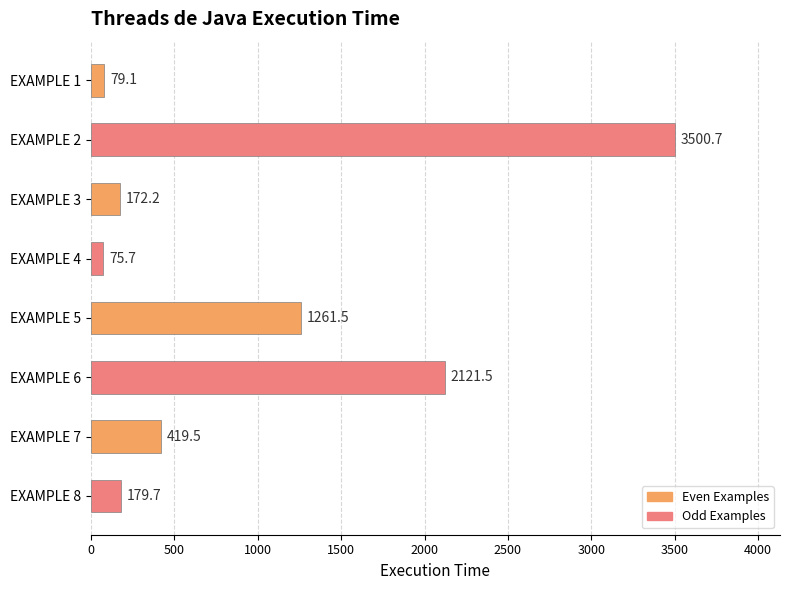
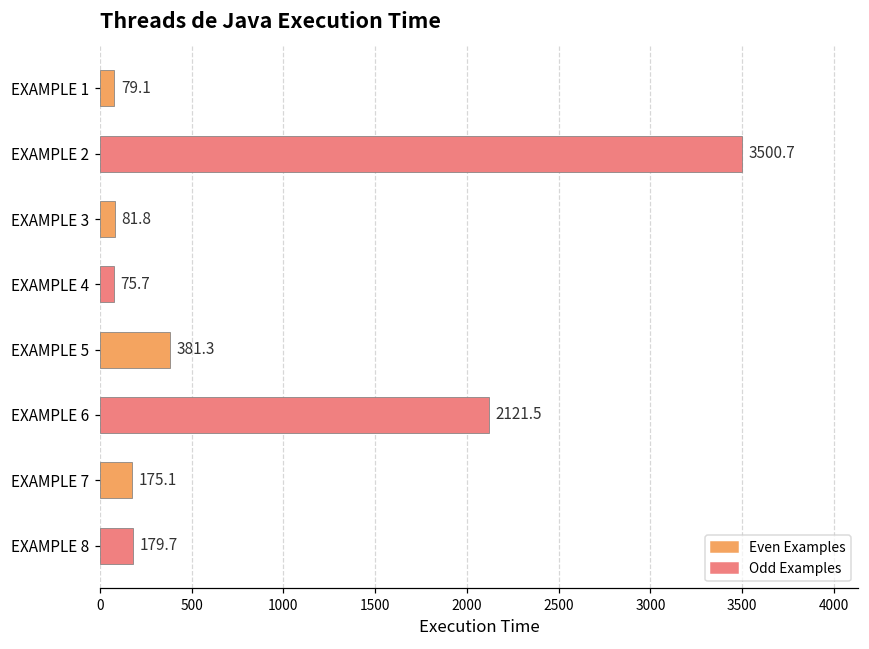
  {
    "EXAMPLE 1": 79.1,
    "EXAMPLE 2": 3500.7,
-   "EXAMPLE 3": 172.2,
+   "EXAMPLE 3": 81.8,
    "EXAMPLE 4": 75.7,
-   "EXAMPLE 5": 1261.5,
+   "EXAMPLE 5": 381.3,
    "EXAMPLE 6": 2121.5,
-   "EXAMPLE 7": 419.5,
+   "EXAMPLE 7": 175.1,
    "EXAMPLE 8": 179.7
  }
